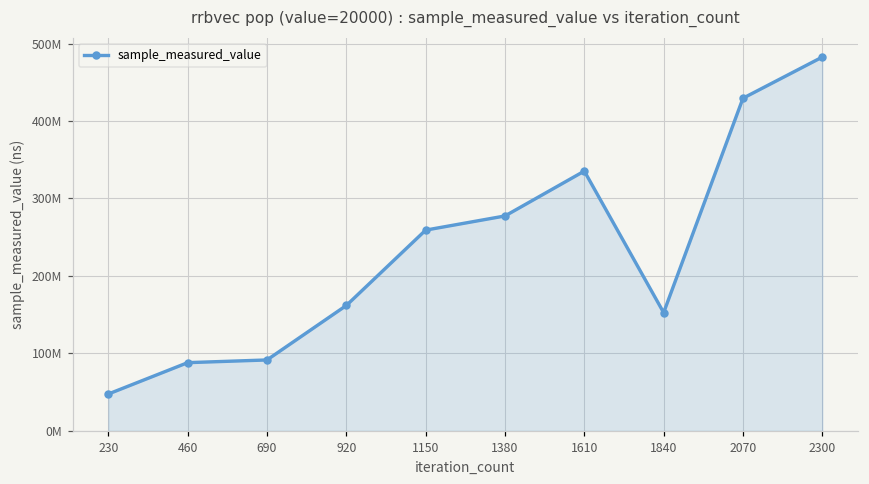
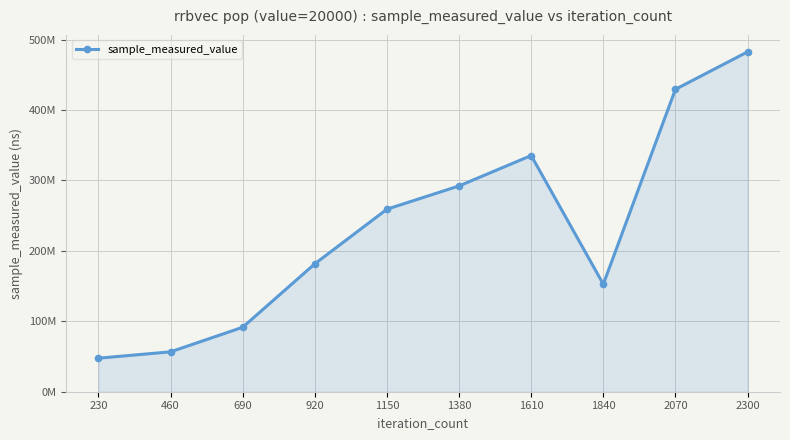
  {
    "230": 50000000,
-   "460": 90000000,
+   "460": 60000000,
    "690": 90000000,
-   "920": 160000000,
+   "920": 180000000,
    "1150": 260000000,
-   "1380": 280000000,
+   "1380": 290000000,
    "1610": 340000000,
    "1840": 150000000,
    "2070": 430000000,
    "2300": 480000000
  }
